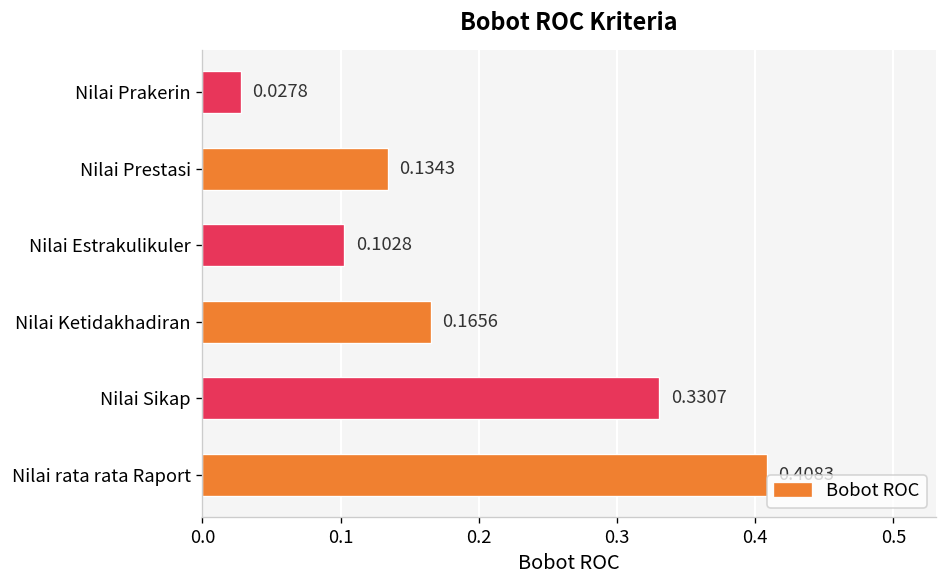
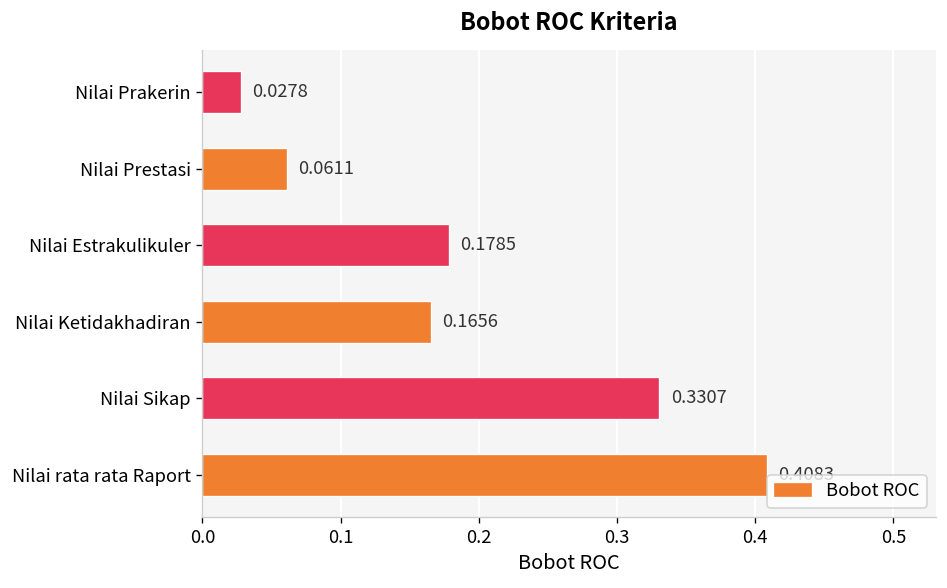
  {
    "Nilai Prakerin": 0.0278,
-   "Nilai Prestasi": 0.1343,
-   "Nilai Estrakulikuler": 0.1028,
+   "Nilai Prestasi": 0.0611,
+   "Nilai Estrakulikuler": 0.1785,
    "Nilai Ketidakhadiran": 0.1656,
    "Nilai Sikap": 0.3307
  }
